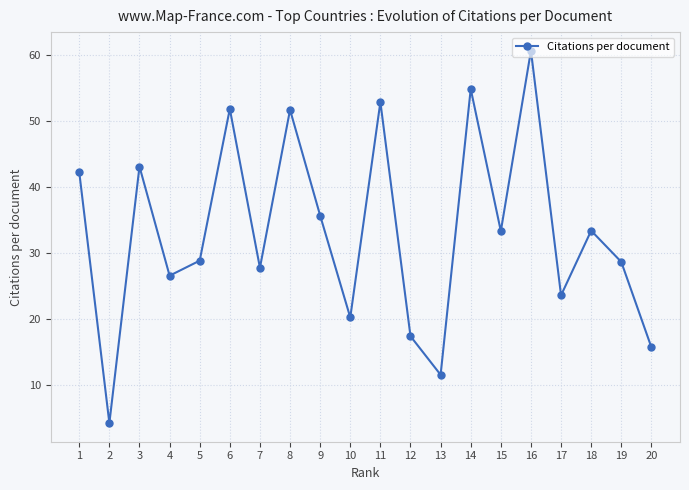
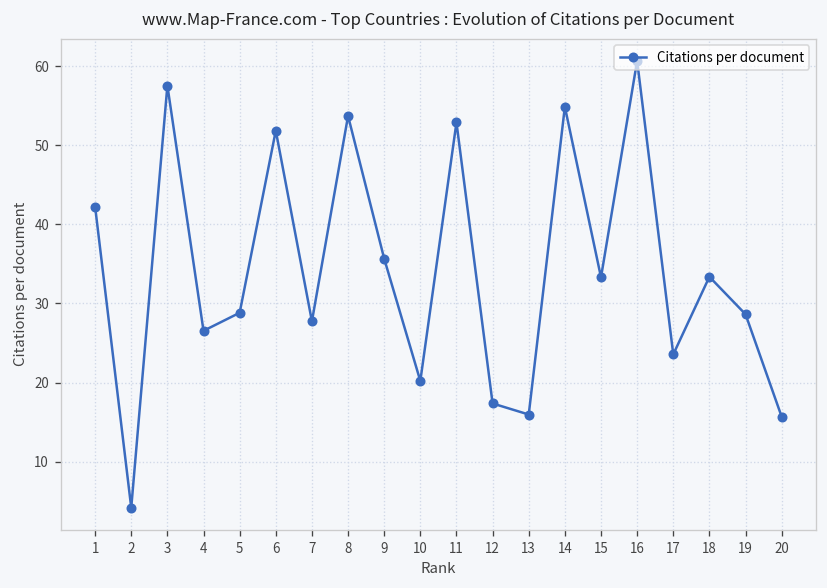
  {
    "1": 42,
    "2": 4,
-   "3": 43,
+   "3": 58,
    "4": 27,
    "5": 29,
    "6": 52,
    "7": 28,
-   "8": 52,
+   "8": 54,
    "9": 36,
    "10": 20,
    "11": 53,
    "12": 17,
-   "13": 12,
+   "13": 16,
    "14": 55,
    "15": 33,
    "17": 24,
    "18": 33,
    "19": 29,
    "20": 16
  }
